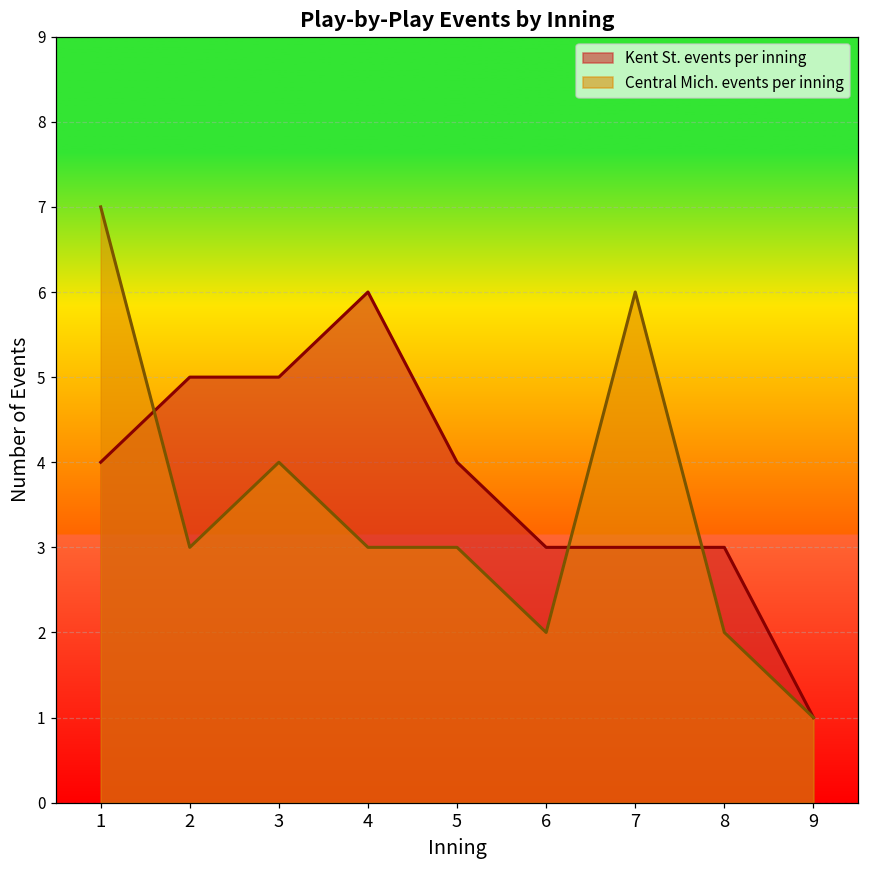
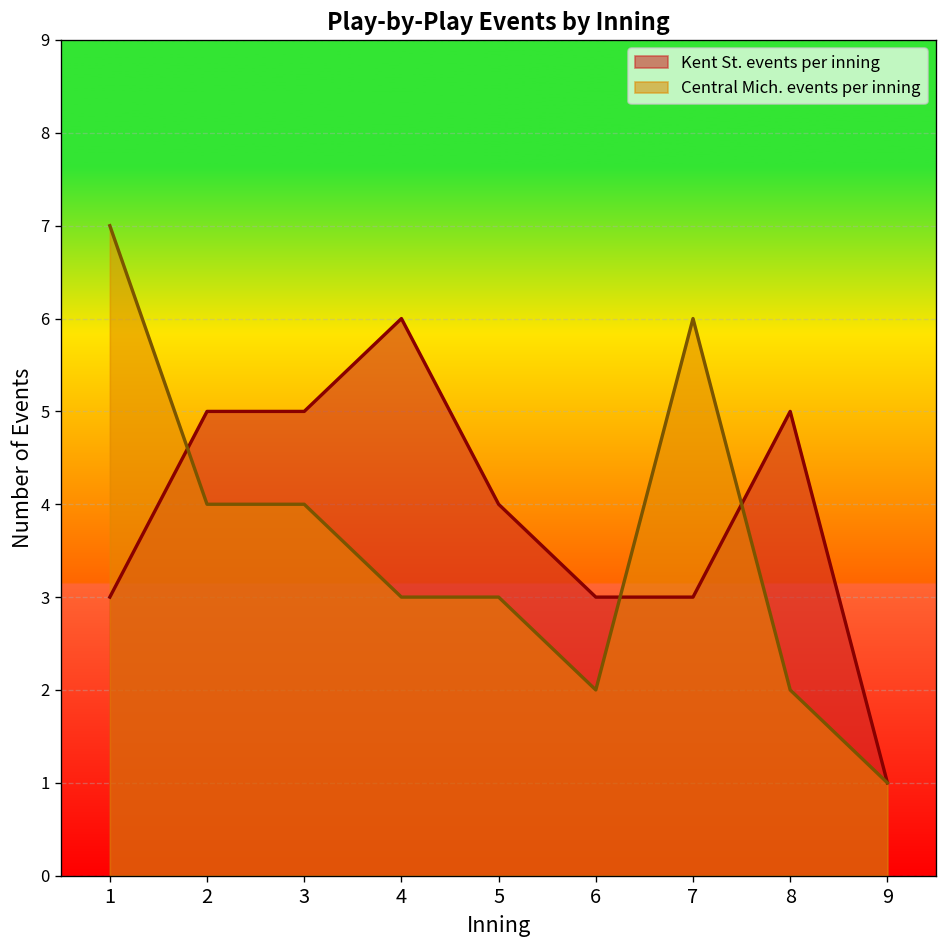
  {
    "Kent St. events per inning": {
-     "1": 4,
+     "1": 3,
      "2": 5,
      "3": 5,
      "4": 6,
      "5": 4,
      "6": 3,
      "7": 3,
-     "8": 3
+     "8": 5
    },
    "Central Mich. events per inning": {
      "1": 7,
-     "2": 3,
+     "2": 4,
      "3": 4,
      "4": 3,
      "5": 3,
      "6": 2,
      "7": 6,
      "8": 2
    }
  }
